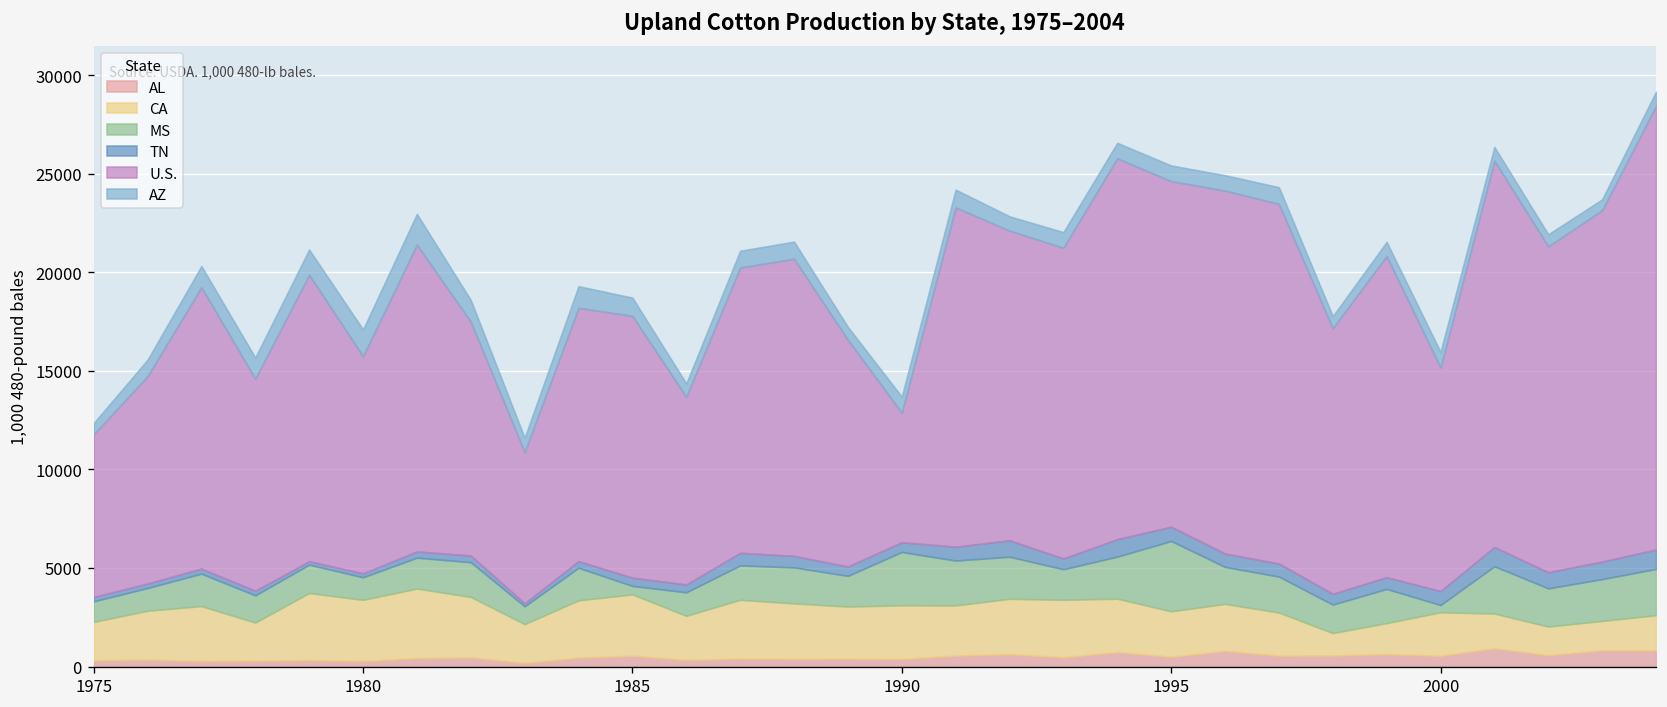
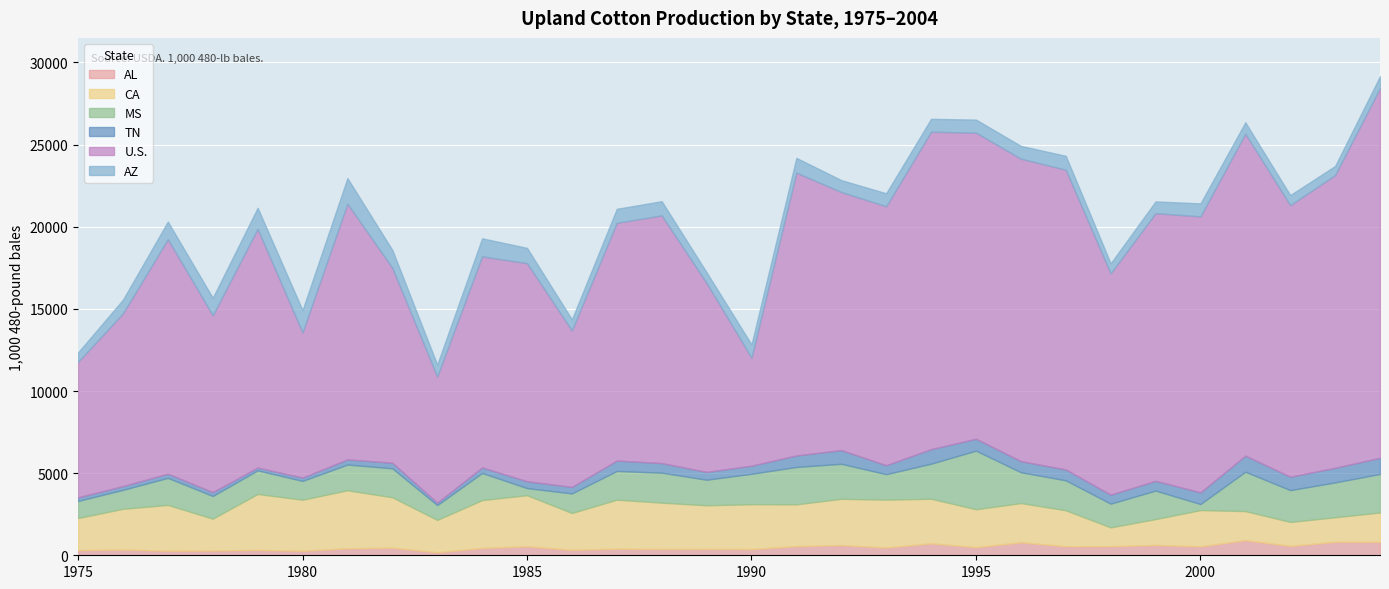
  {
    "MS": {
      "1975": 1000,
      "1980": 1100,
      "1985": 400,
-     "1990": 2700,
+     "1990": 1900,
      "1995": 3600,
      "2000": 400
    },
    "U.S.": {
      "1975": 8200,
-     "1980": 11000,
+     "1980": 8800,
      "1985": 13300,
      "1990": 6600,
-     "1995": 17500,
-     "2000": 11300
+     "1995": 18600,
+     "2000": 16800
    }
  }
